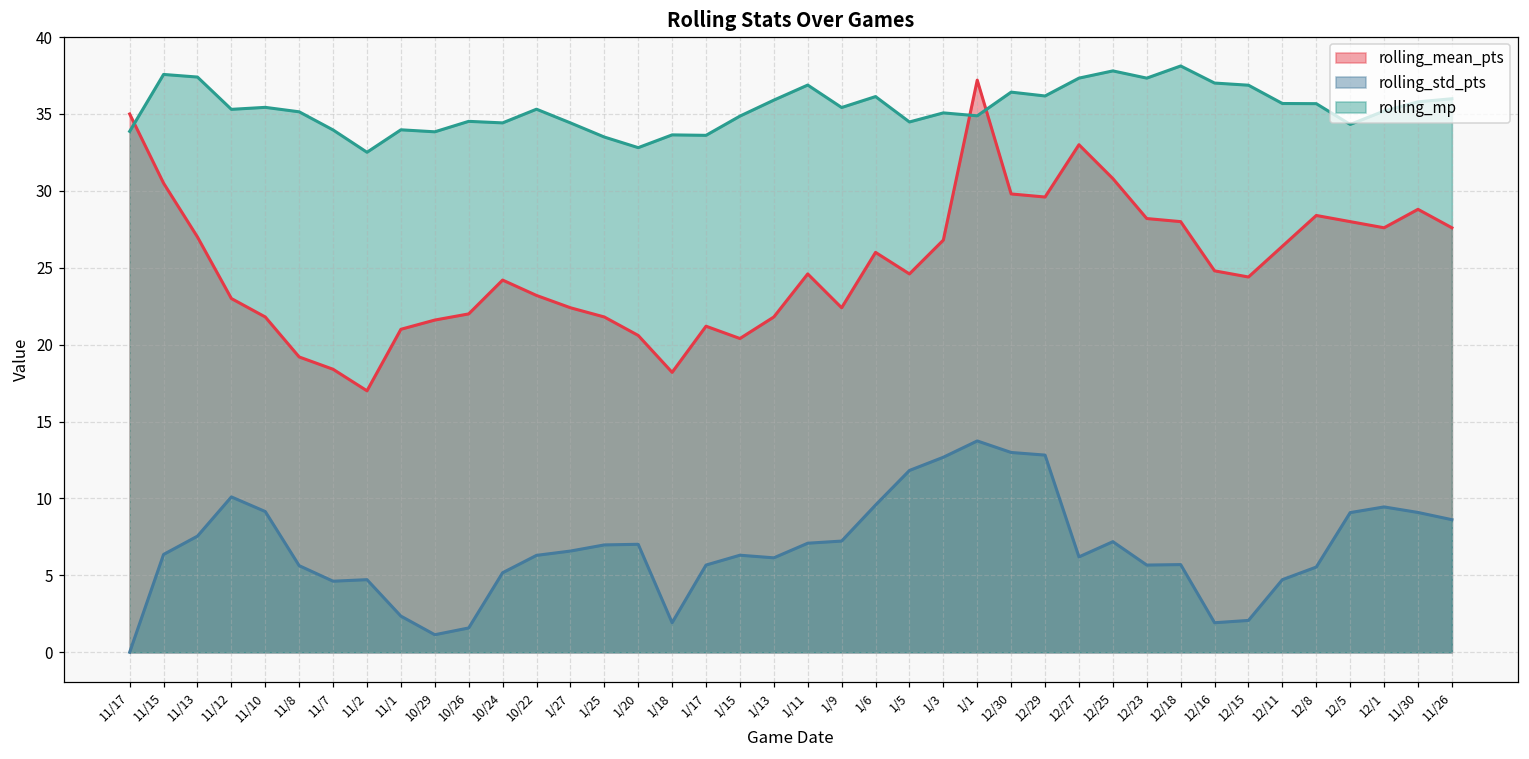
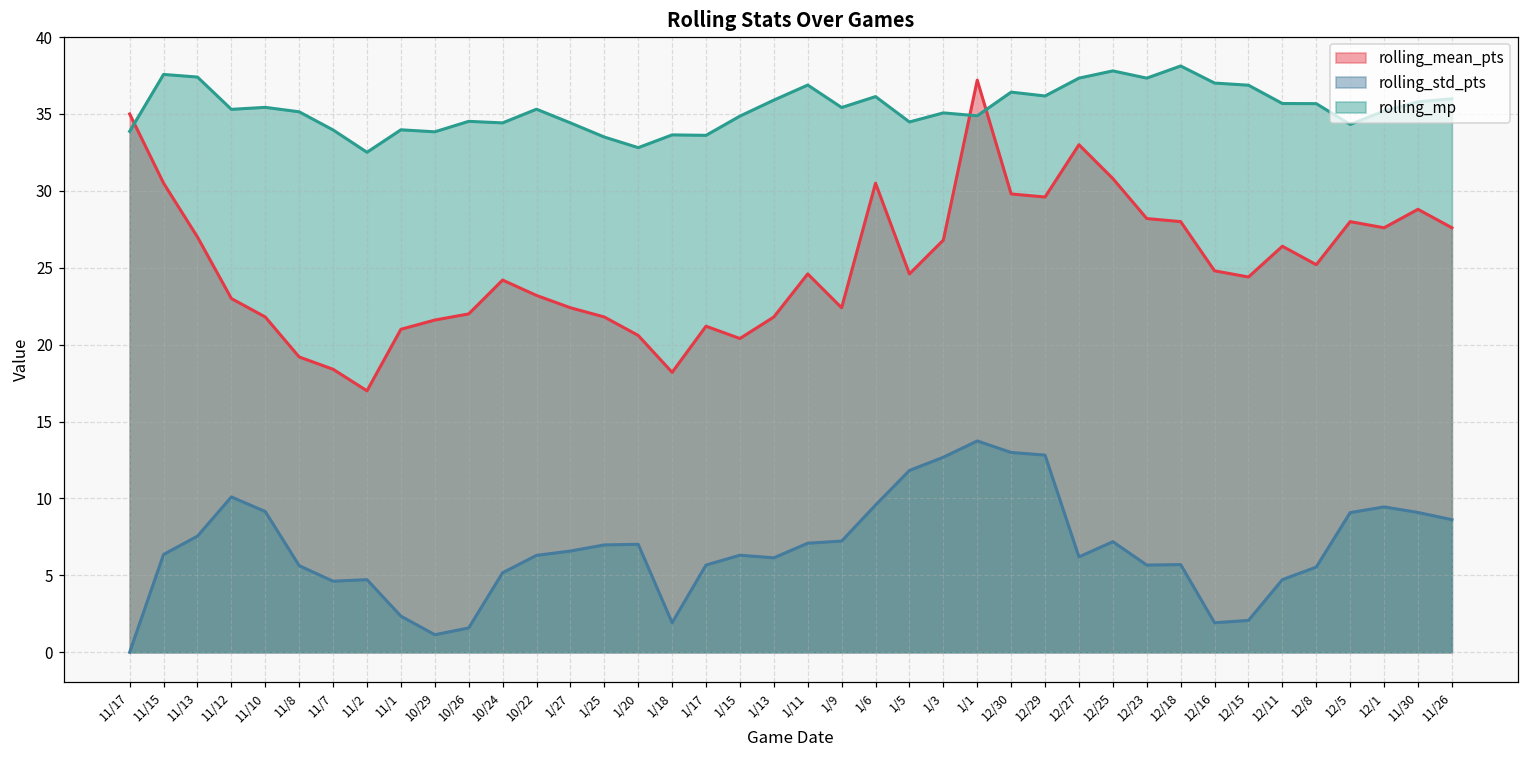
  {
    "rolling_mean_pts": {
      "11/17": 35.0,
      "11/15": 30.5,
      "11/13": 27.0,
      "11/12": 23.0,
      "11/10": 21.8,
      "11/8": 19.2,
      "11/7": 18.4,
      "11/2": 17.0,
      "11/1": 21.0,
      "10/29": 21.6,
      "10/26": 22.0,
      "10/24": 24.2,
      "10/22": 23.2,
      "1/27": 22.4,
      "1/25": 21.8,
      "1/20": 20.6,
      "1/18": 18.2,
      "1/17": 21.2,
      "1/15": 20.4,
      "1/13": 21.8,
      "1/11": 24.6,
      "1/9": 22.4,
-     "1/6": 26.0,
+     "1/6": 30.5,
      "1/5": 24.6,
      "1/3": 26.8,
      "1/1": 37.2,
      "12/30": 29.8,
      "12/29": 29.6,
      "12/27": 33.0,
      "12/25": 30.8,
      "12/23": 28.2,
      "12/18": 28.0,
      "12/16": 24.8,
      "12/15": 24.4,
      "12/11": 26.4,
-     "12/8": 28.4,
+     "12/8": 25.2,
      "12/5": 28.0,
      "12/1": 27.6,
      "11/30": 28.8,
      "11/26": 27.6
    }
  }
